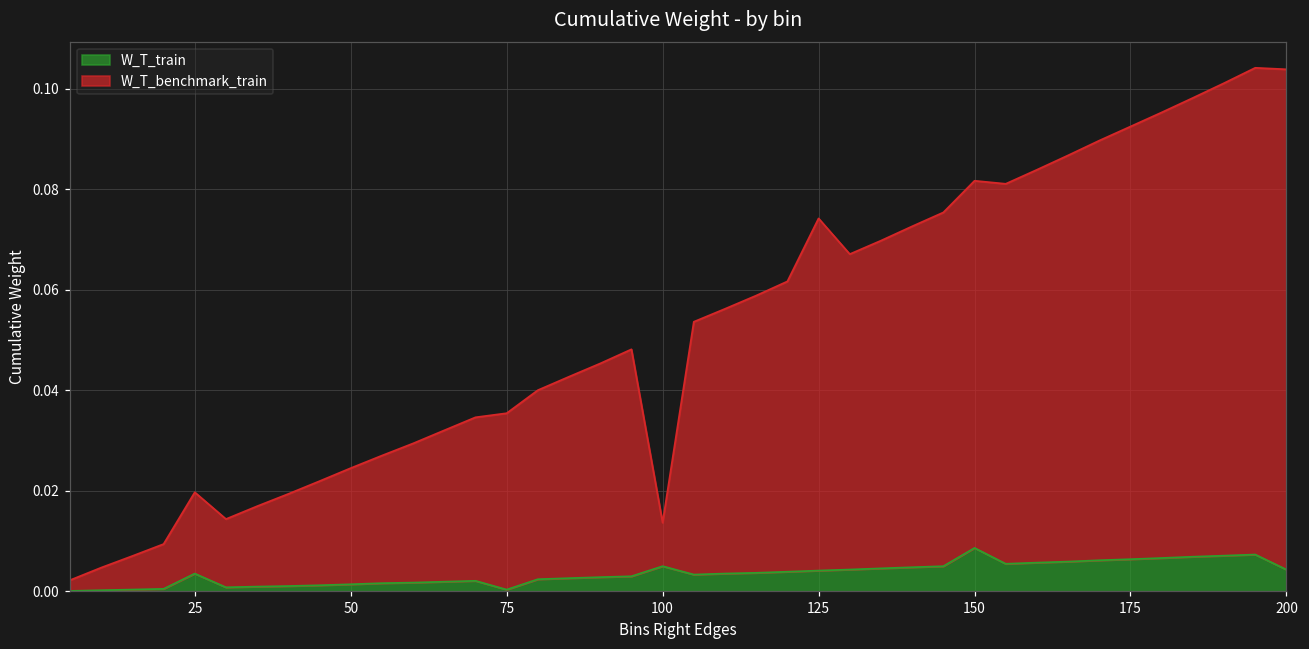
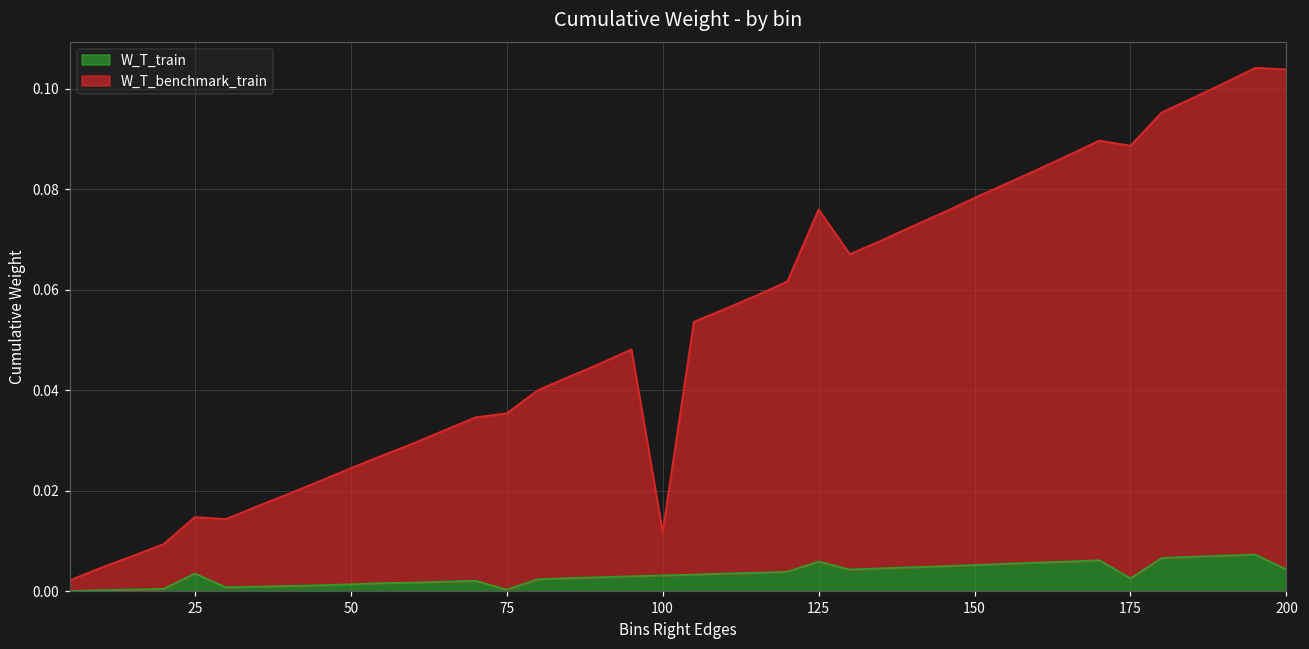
  {
    "W_T_train": {
      "25": 0.004,
      "50": 0.001,
      "75": 0.000,
-     "100": 0.005,
-     "125": 0.004,
-     "150": 0.009,
-     "175": 0.006,
+     "100": 0.003,
+     "125": 0.006,
+     "150": 0.005,
+     "175": 0.003,
      "200": 0.004
    },
    "W_T_benchmark_train": {
-     "25": 0.016,
+     "25": 0.011,
      "50": 0.023,
      "75": 0.035,
      "100": 0.009,
      "125": 0.070,
      "150": 0.073,
      "175": 0.086,
      "200": 0.100
    }
  }
